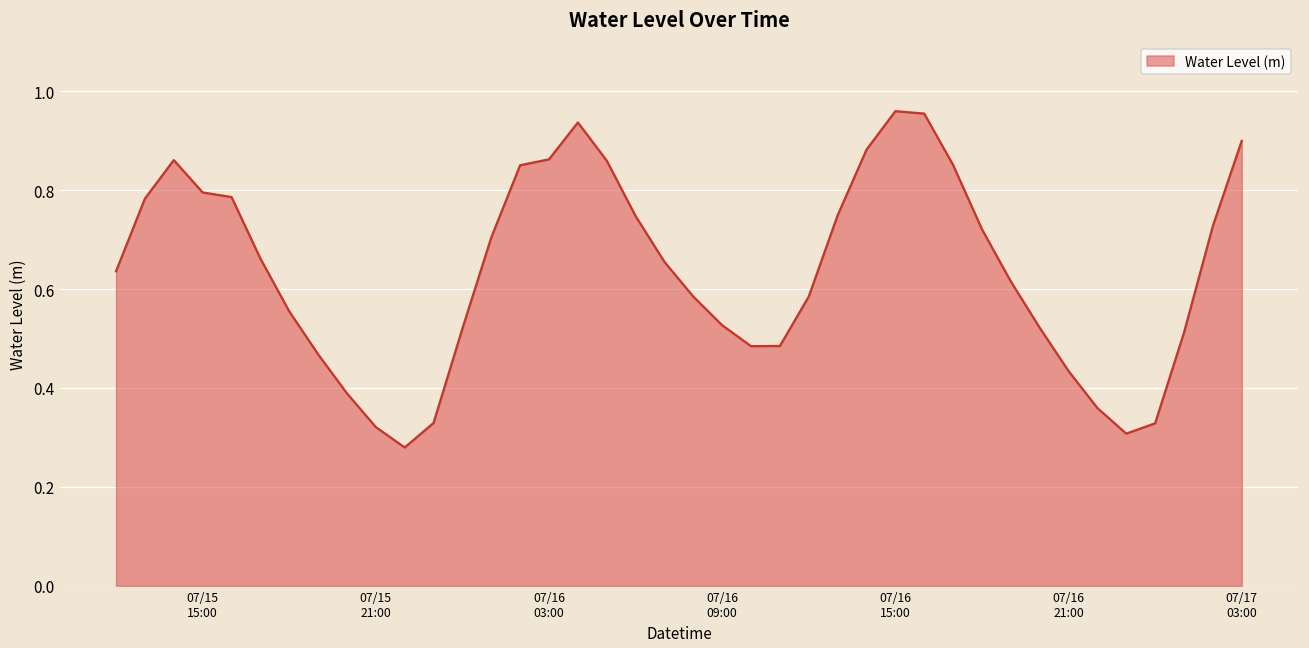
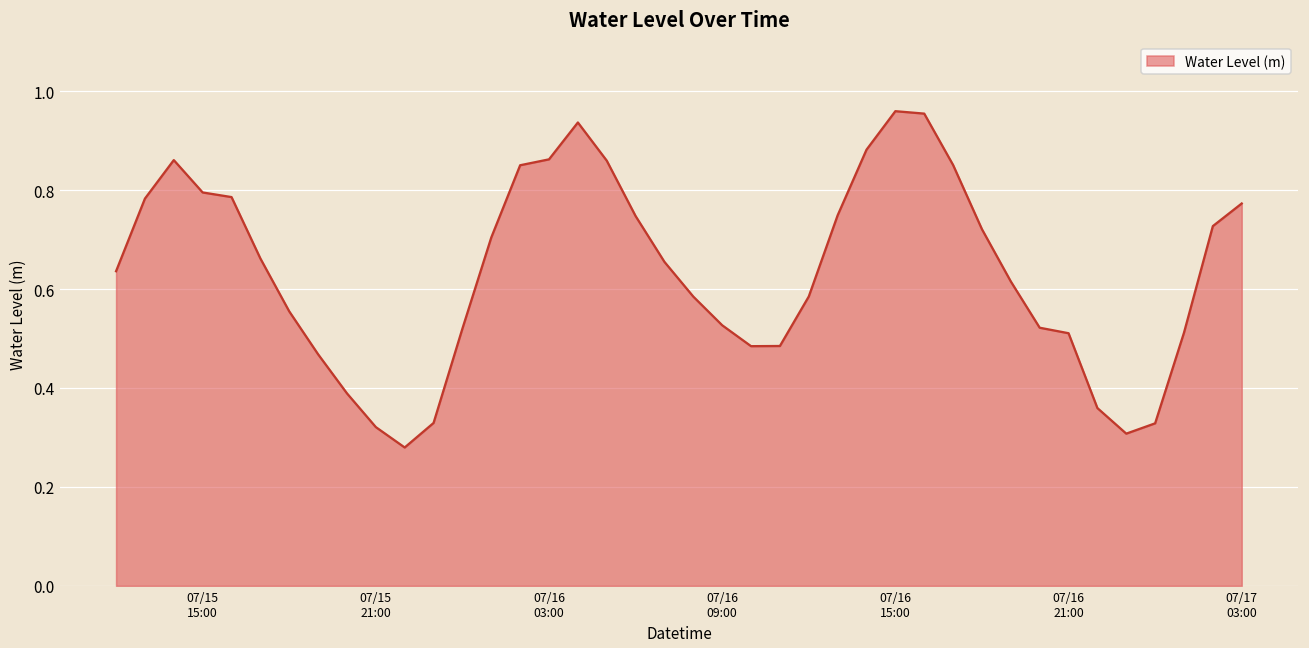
  {
    "07/15 15:00": 0.80,
    "07/15 21:00": 0.32,
    "07/16 03:00": 0.86,
    "07/16 09:00": 0.53,
    "07/16 15:00": 0.96,
-   "07/16 21:00": 0.43,
-   "07/17 03:00": 0.90
+   "07/16 21:00": 0.51,
+   "07/17 03:00": 0.77
  }
